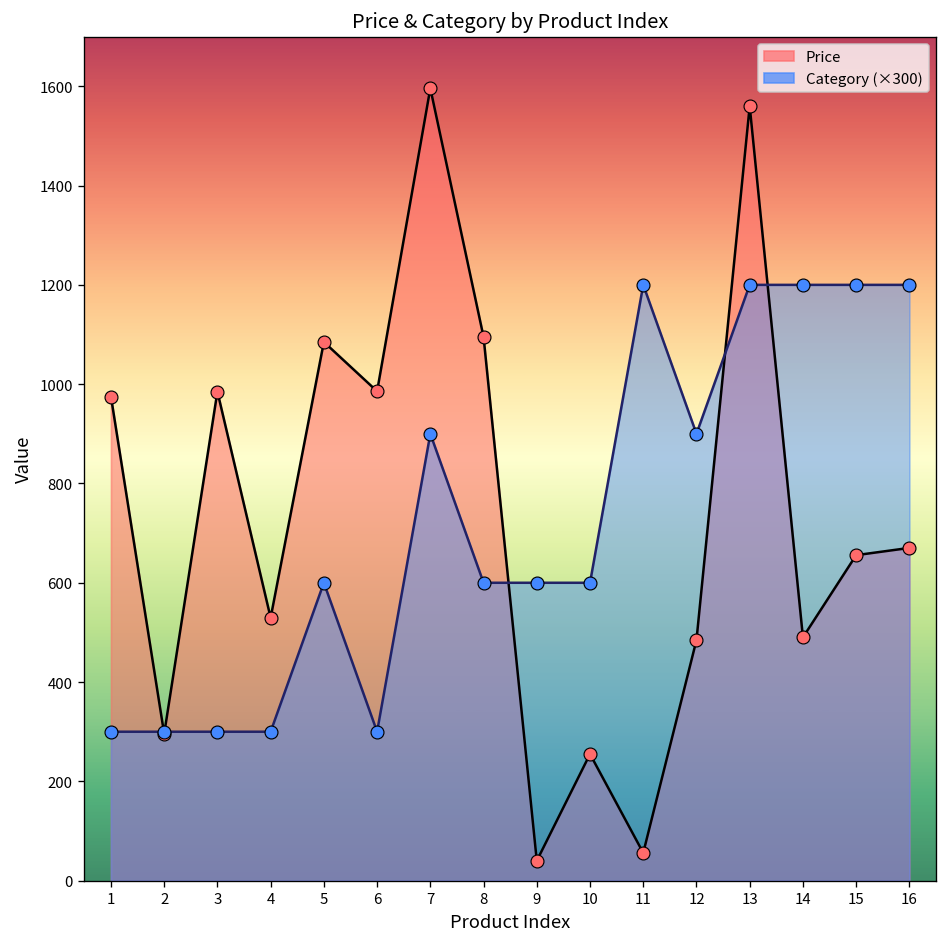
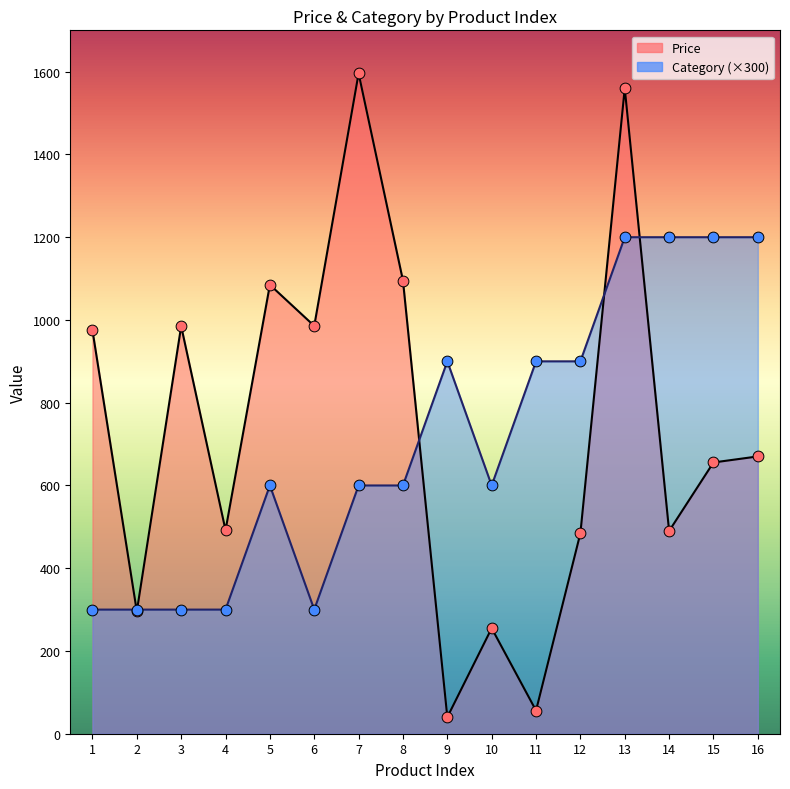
  {
    "Price": {
      "1": 980,
      "3": 990,
-     "4": 530,
+     "4": 490,
      "5": 1090,
      "6": 990,
      "7": 1600,
      "8": 1100,
      "9": 40,
      "10": 260,
      "11": 60,
      "12": 480,
      "13": 1560,
      "14": 490,
      "15": 660,
      "16": 670
    },
    "Category (×300)": {
      "1": 300,
      "3": 300,
      "4": 300,
      "5": 600,
      "6": 300,
-     "7": 900,
+     "7": 600,
      "8": 600,
-     "9": 600,
+     "9": 900,
      "10": 600,
-     "11": 1200,
+     "11": 900,
      "12": 900,
      "13": 1200,
      "14": 1200,
      "15": 1200,
      "16": 1200
    }
  }
